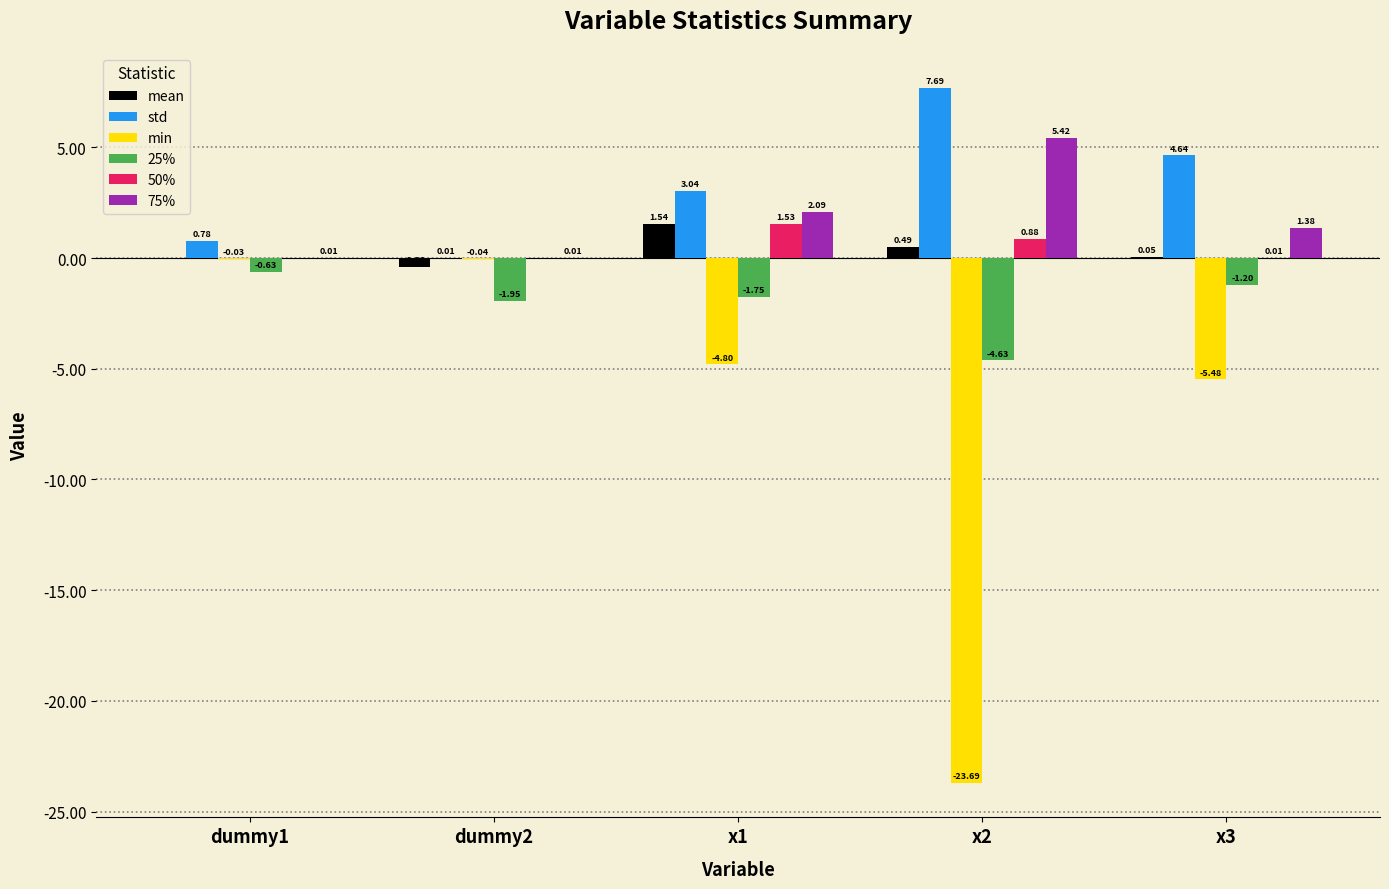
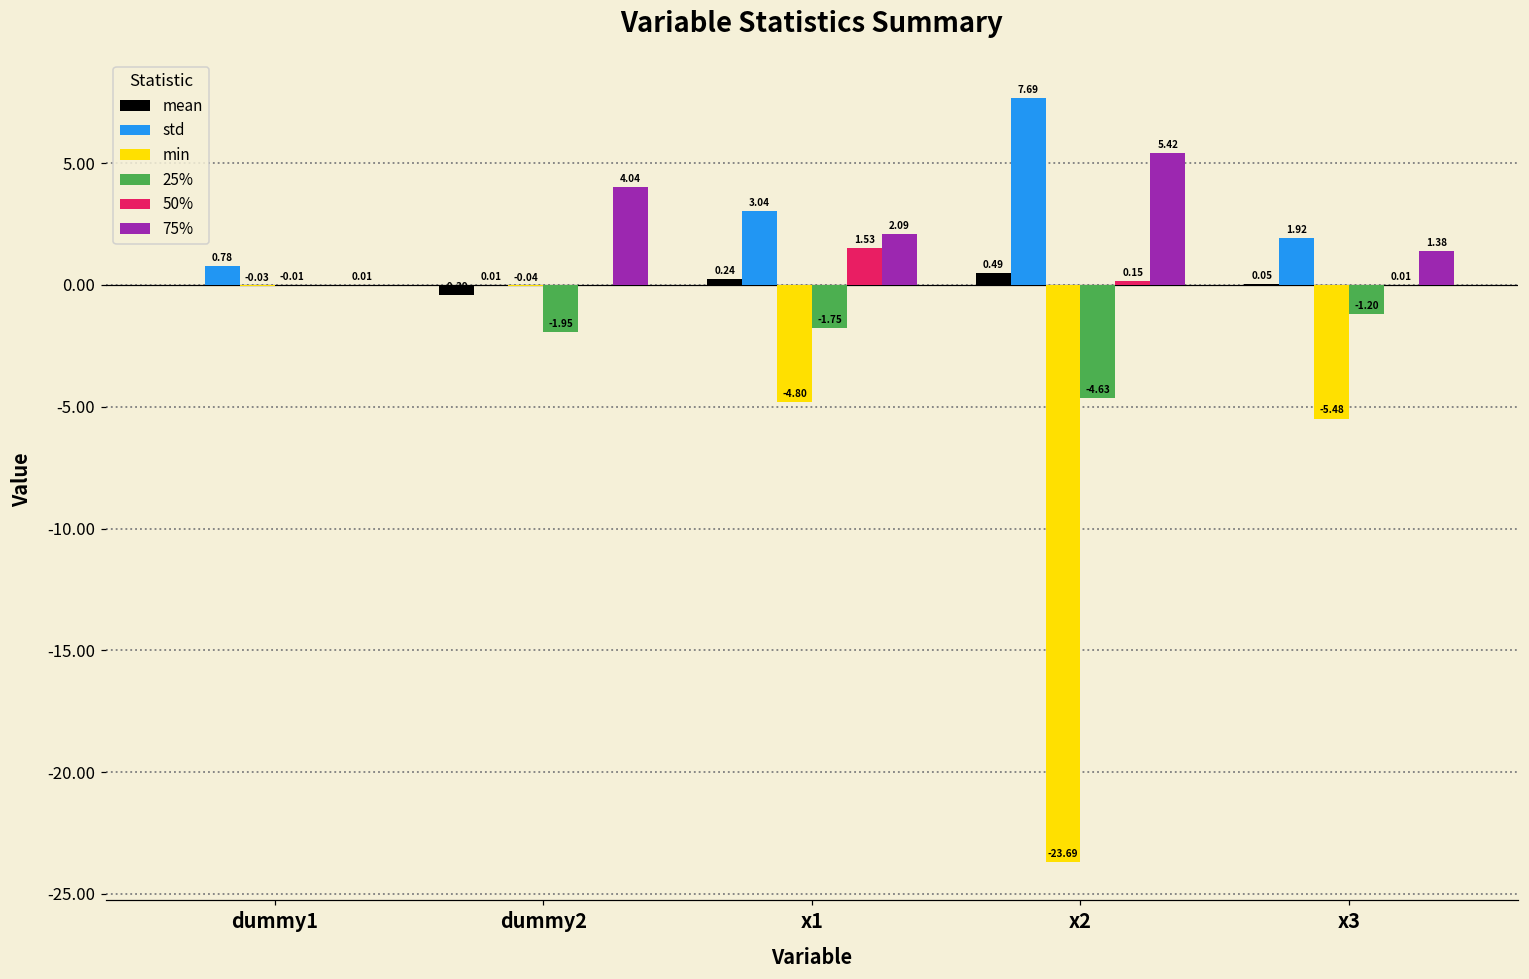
  {
    "mean": {
-     "x1": 1.54,
+     "x1": 0.24,
      "x2": 0.49,
      "x3": 0.05
    },
    "std": {
      "dummy1": 0.78,
      "dummy2": 0.01,
      "x1": 3.04,
      "x2": 7.69,
-     "x3": 4.64
+     "x3": 1.92
    },
    "min": {
      "dummy1": -0.03,
      "dummy2": -0.04,
      "x1": -4.80,
      "x2": -23.69,
      "x3": -5.48
    },
    "25%": {
-     "dummy1": -0.63,
+     "dummy1": -0.01,
      "dummy2": -1.95,
      "x1": -1.75,
      "x2": -4.63,
      "x3": -1.20
    },
    "50%": {
      "x1": 1.53,
-     "x2": 0.88,
+     "x2": 0.15,
      "x3": 0.01
    },
    "75%": {
      "dummy1": 0.01,
-     "dummy2": 0.01,
+     "dummy2": 4.04,
      "x1": 2.09,
      "x2": 5.42,
      "x3": 1.38
    }
  }
